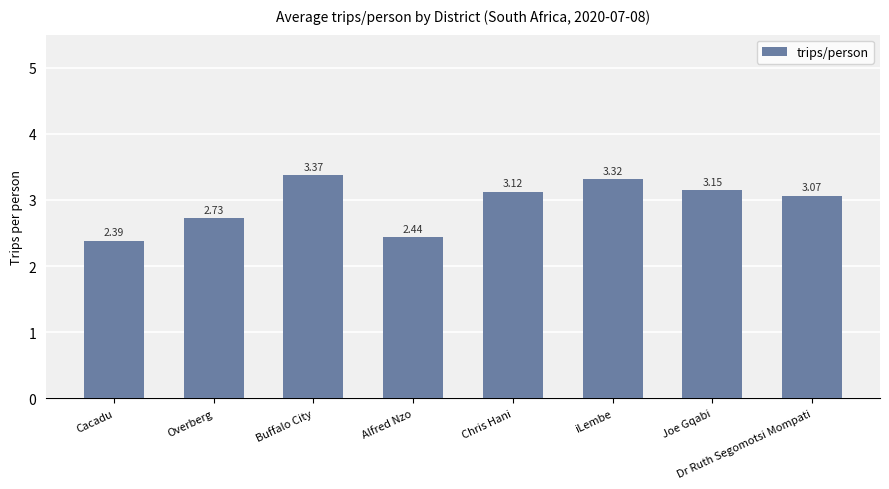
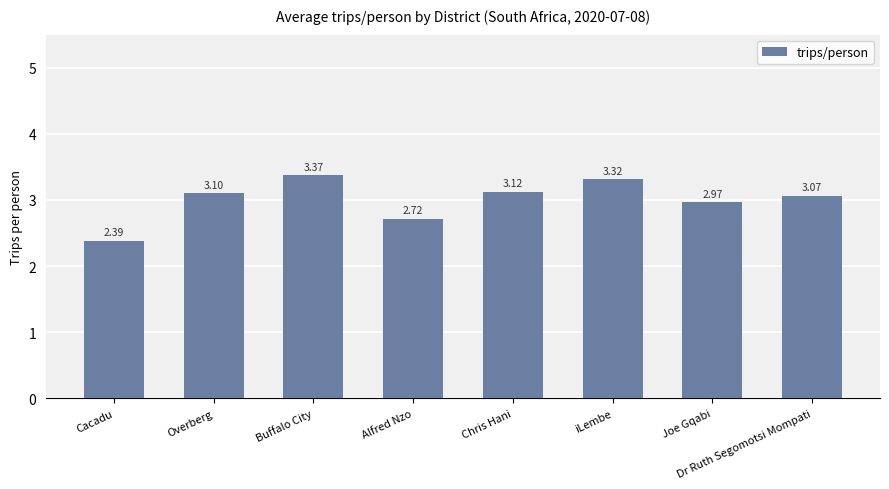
  {
    "Cacadu": 2.39,
-   "Overberg": 2.73,
+   "Overberg": 3.10,
    "Buffalo City": 3.37,
-   "Alfred Nzo": 2.44,
+   "Alfred Nzo": 2.72,
    "Chris Hani": 3.12,
    "iLembe": 3.32,
-   "Joe Gqabi": 3.15,
+   "Joe Gqabi": 2.97,
    "Dr Ruth Segomotsi Mompati": 3.07
  }
